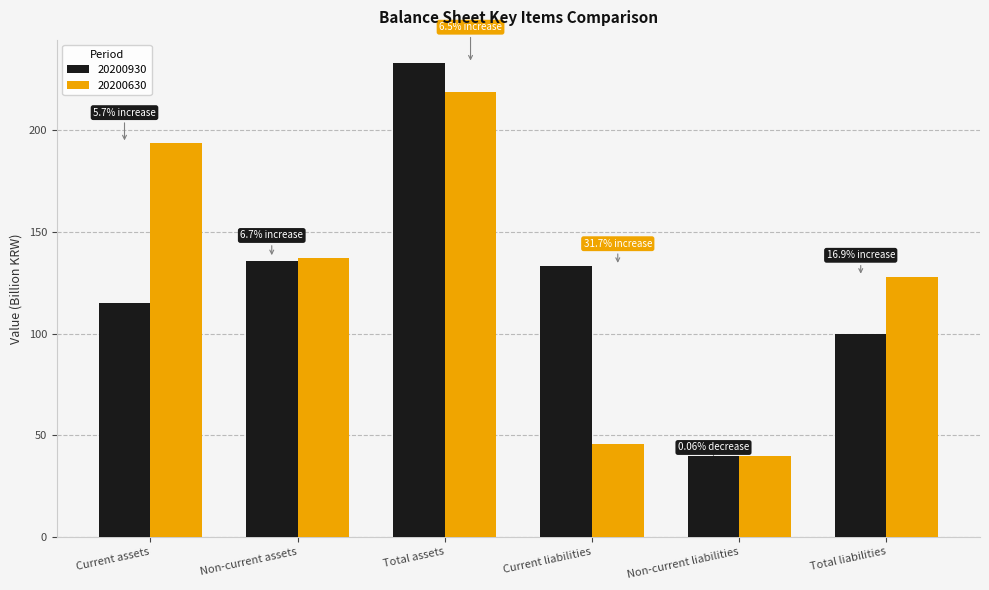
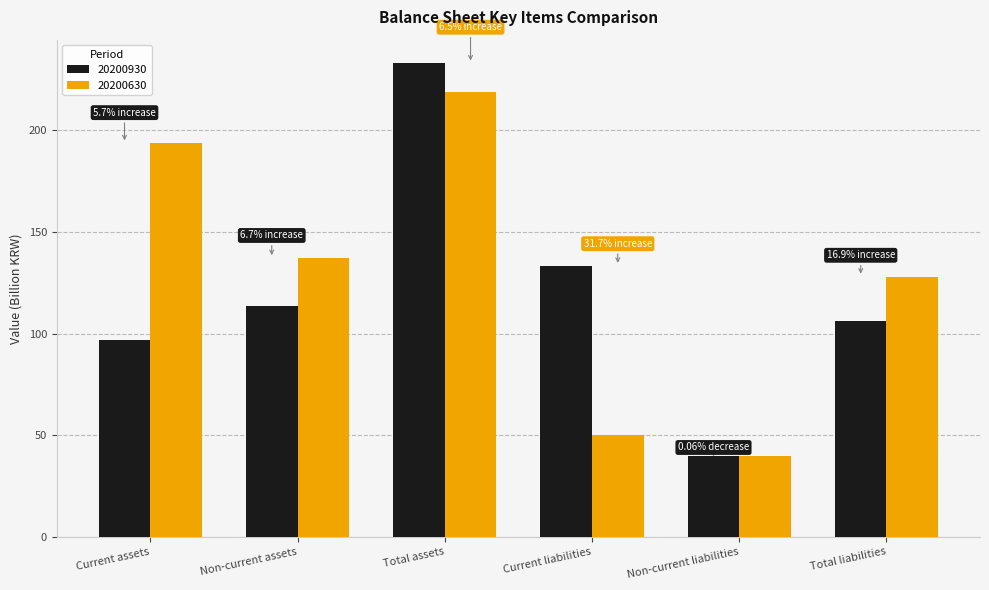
  {
    "20200930": {
-     "Current assets": 115,
-     "Non-current assets": 136,
+     "Current assets": 97,
+     "Non-current assets": 114,
      "Total assets": 233,
-     "Total liabilities": 100
+     "Total liabilities": 106
    },
    "20200630": {
      "Current assets": 194,
      "Total assets": 219,
-     "Current liabilities": 46,
+     "Current liabilities": 50,
      "Non-current liabilities": 40
    }
  }
